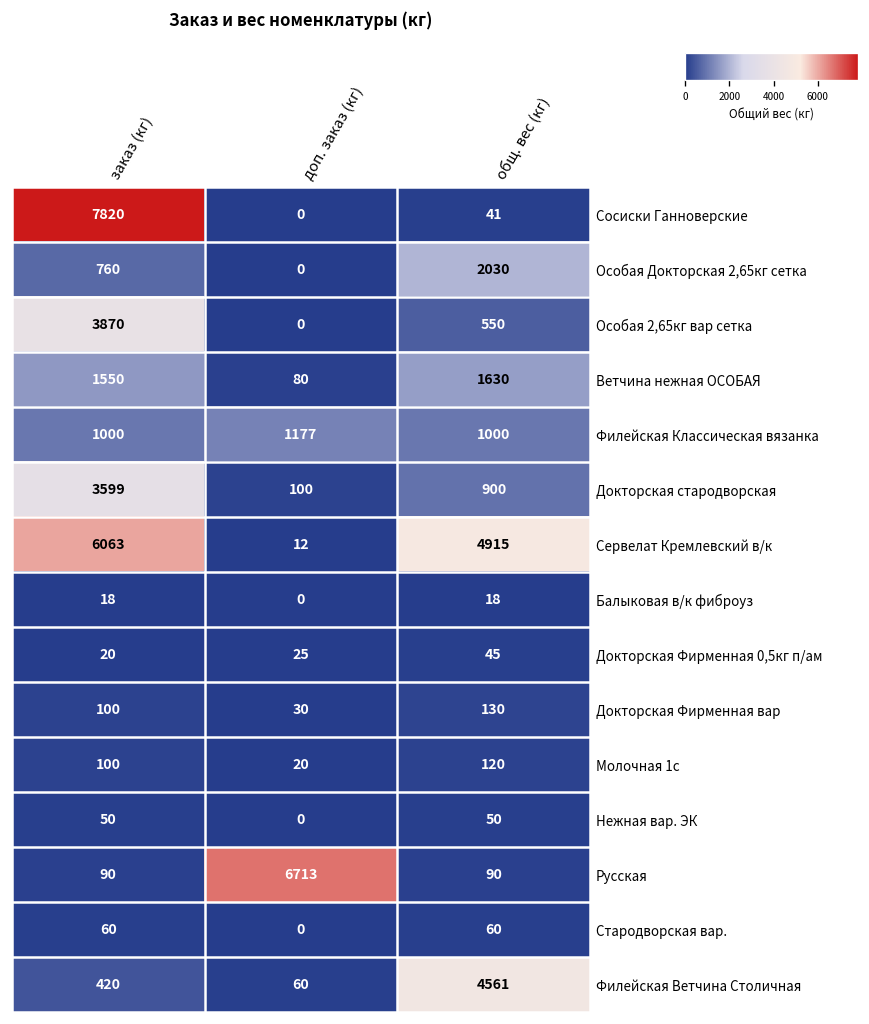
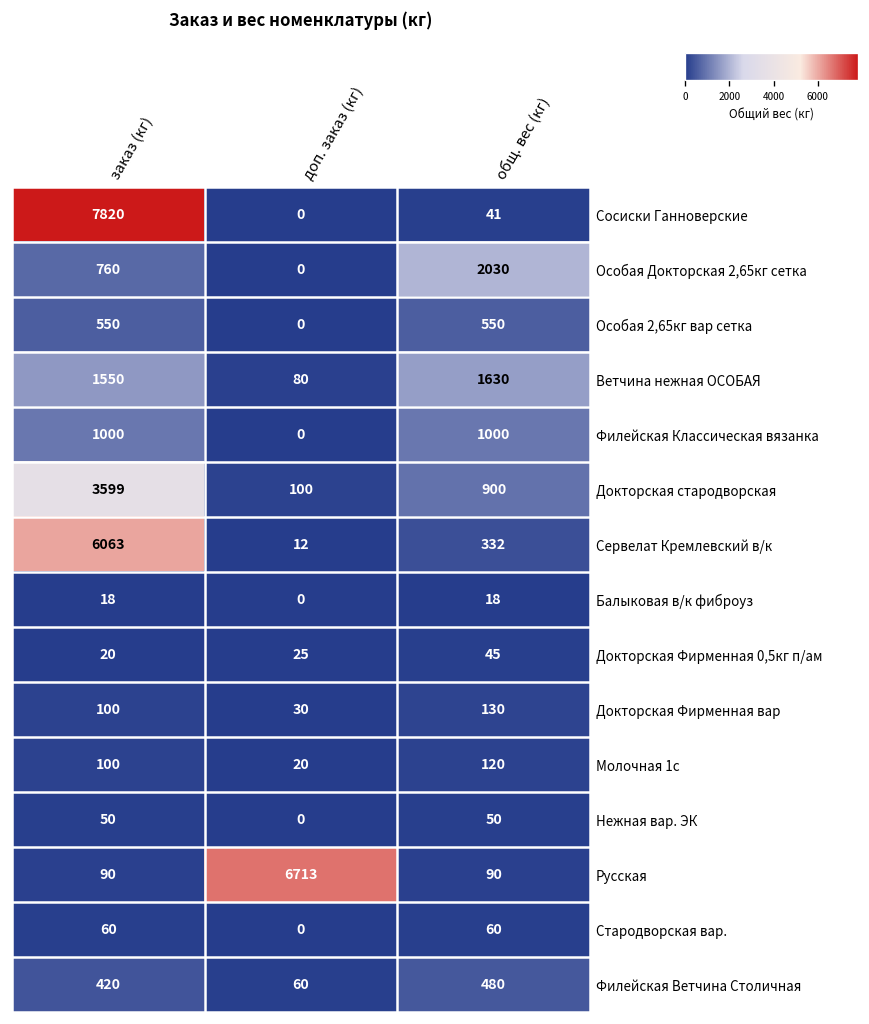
  {
    "Сосиски Ганноверские": {
      "заказ (кг)": 7820,
      "доп. заказ (кг)": 0,
      "общ. вес (кг)": 41
    },
    "Особая Докторская 2,65кг сетка": {
      "заказ (кг)": 760,
      "доп. заказ (кг)": 0,
      "общ. вес (кг)": 2030
    },
    "Особая 2,65кг вар сетка": {
-     "заказ (кг)": 3870,
+     "заказ (кг)": 550,
      "доп. заказ (кг)": 0,
      "общ. вес (кг)": 550
    },
    "Ветчина нежная ОСОБАЯ": {
      "заказ (кг)": 1550,
      "доп. заказ (кг)": 80,
      "общ. вес (кг)": 1630
    },
    "Филейская Классическая вязанка": {
      "заказ (кг)": 1000,
-     "доп. заказ (кг)": 1177,
+     "доп. заказ (кг)": 0,
      "общ. вес (кг)": 1000
    },
    "Докторская стародворская": {
      "заказ (кг)": 3599,
      "доп. заказ (кг)": 100,
      "общ. вес (кг)": 900
    },
    "Сервелат Кремлевский в/к": {
      "заказ (кг)": 6063,
      "доп. заказ (кг)": 12,
-     "общ. вес (кг)": 4915
+     "общ. вес (кг)": 332
    },
    "Балыковая в/к фиброуз": {
      "заказ (кг)": 18,
      "доп. заказ (кг)": 0,
      "общ. вес (кг)": 18
    },
    "Докторская Фирменная 0,5кг п/ам": {
      "заказ (кг)": 20,
      "доп. заказ (кг)": 25,
      "общ. вес (кг)": 45
    },
    "Докторская Фирменная вар": {
      "заказ (кг)": 100,
      "доп. заказ (кг)": 30,
      "общ. вес (кг)": 130
    },
    "Молочная 1с": {
      "заказ (кг)": 100,
      "доп. заказ (кг)": 20,
      "общ. вес (кг)": 120
    },
    "Нежная вар. ЭК": {
      "заказ (кг)": 50,
      "доп. заказ (кг)": 0,
      "общ. вес (кг)": 50
    },
    "Русская": {
      "заказ (кг)": 90,
      "доп. заказ (кг)": 6713,
      "общ. вес (кг)": 90
    },
    "Стародворская вар.": {
      "заказ (кг)": 60,
      "доп. заказ (кг)": 0,
      "общ. вес (кг)": 60
    },
    "Филейская Ветчина Столичная": {
      "заказ (кг)": 420,
      "доп. заказ (кг)": 60,
-     "общ. вес (кг)": 4561
+     "общ. вес (кг)": 480
    }
  }
